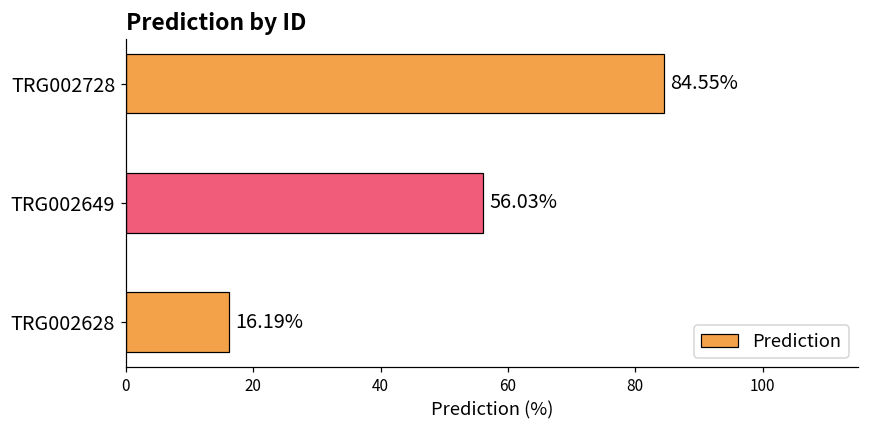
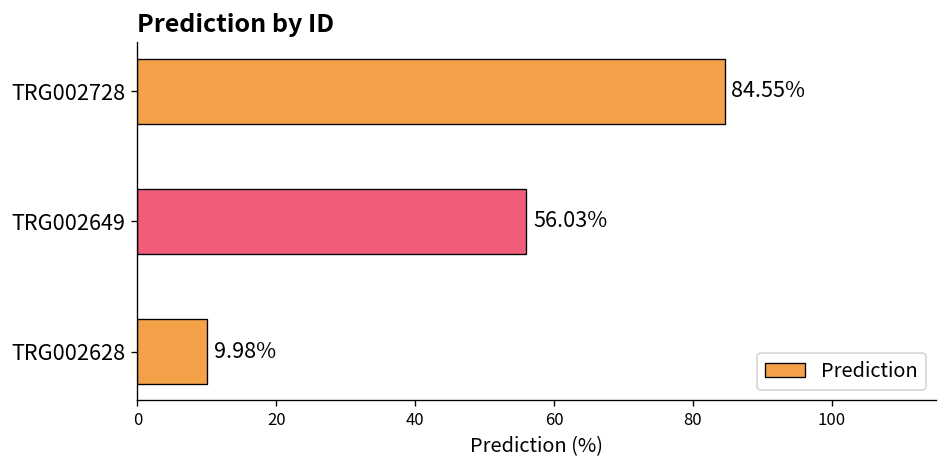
  {
    "TRG002728": "84.55%",
    "TRG002649": "56.03%",
-   "TRG002628": "16.19%"
+   "TRG002628": "9.98%"
  }
